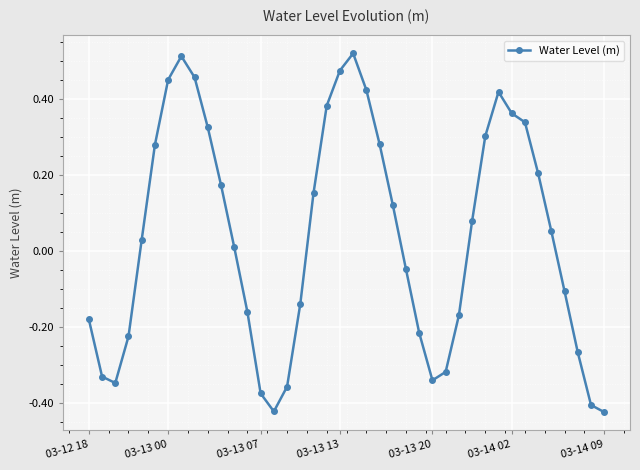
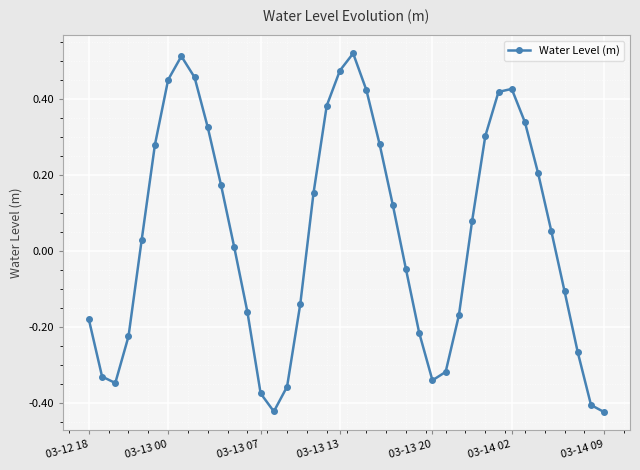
  {
    "03-12 18": -0.18,
    "03-13 00": 0.45,
    "03-13 07": -0.37,
    "03-13 13": 0.48,
    "03-13 20": -0.34,
-   "03-14 02": 0.36,
+   "03-14 02": 0.43,
    "03-14 09": -0.42
  }
